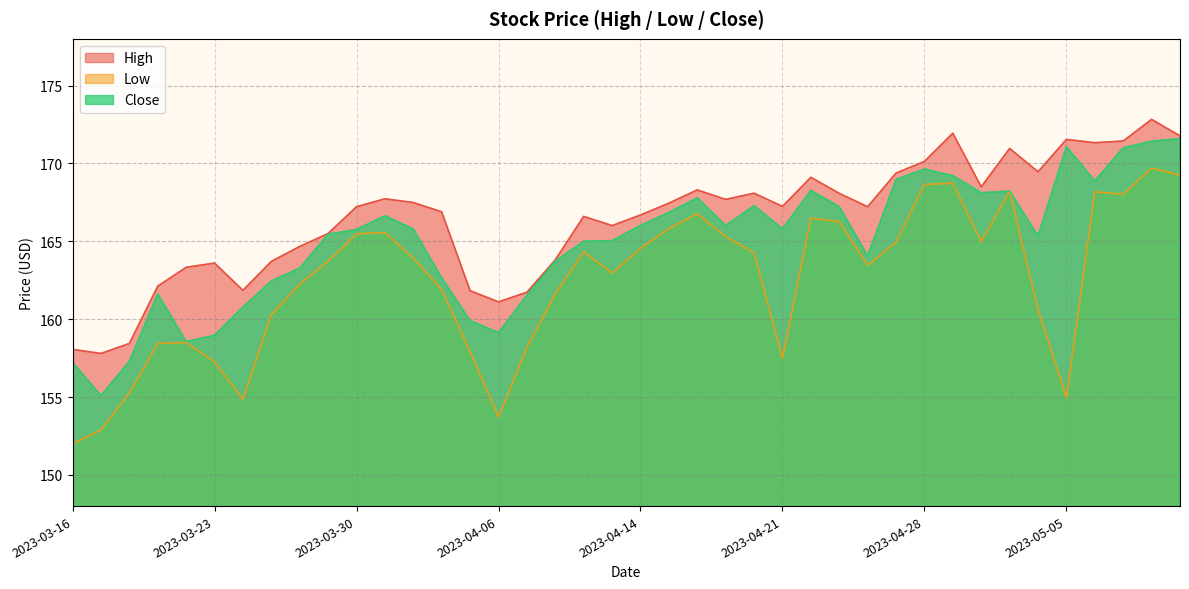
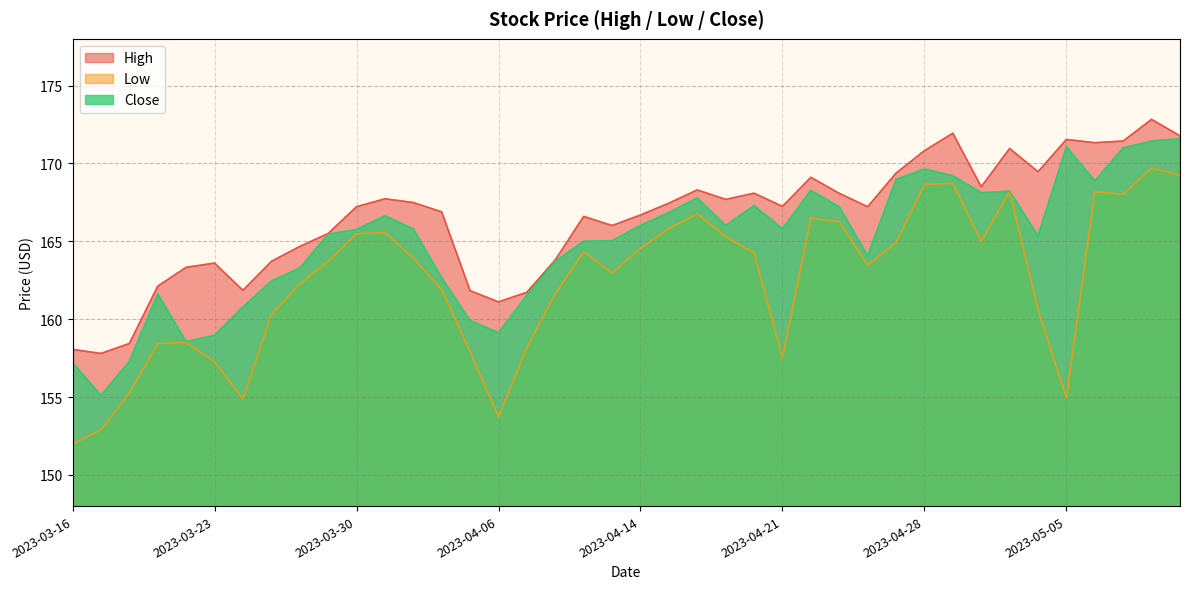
  {
    "High": {
      "2023-03-16": 158.1,
      "2023-03-23": 163.6,
      "2023-03-30": 167.2,
      "2023-04-06": 161.1,
      "2023-04-14": 166.7,
      "2023-04-21": 167.2,
-     "2023-04-28": 170.1,
+     "2023-04-28": 170.8,
      "2023-05-05": 171.5
    },
    "Low": {
      "2023-03-16": 152.0,
      "2023-03-23": 157.3,
      "2023-03-30": 165.5,
      "2023-04-06": 153.7,
      "2023-04-14": 164.6,
      "2023-04-21": 157.5,
      "2023-04-28": 168.6,
      "2023-05-05": 155.0
    },
    "Close": {
      "2023-03-16": 157.2,
      "2023-03-23": 159.0,
      "2023-03-30": 165.8,
      "2023-04-06": 159.1,
      "2023-04-14": 166.0,
      "2023-04-21": 165.8,
      "2023-04-28": 169.6,
      "2023-05-05": 171.1
    }
  }
